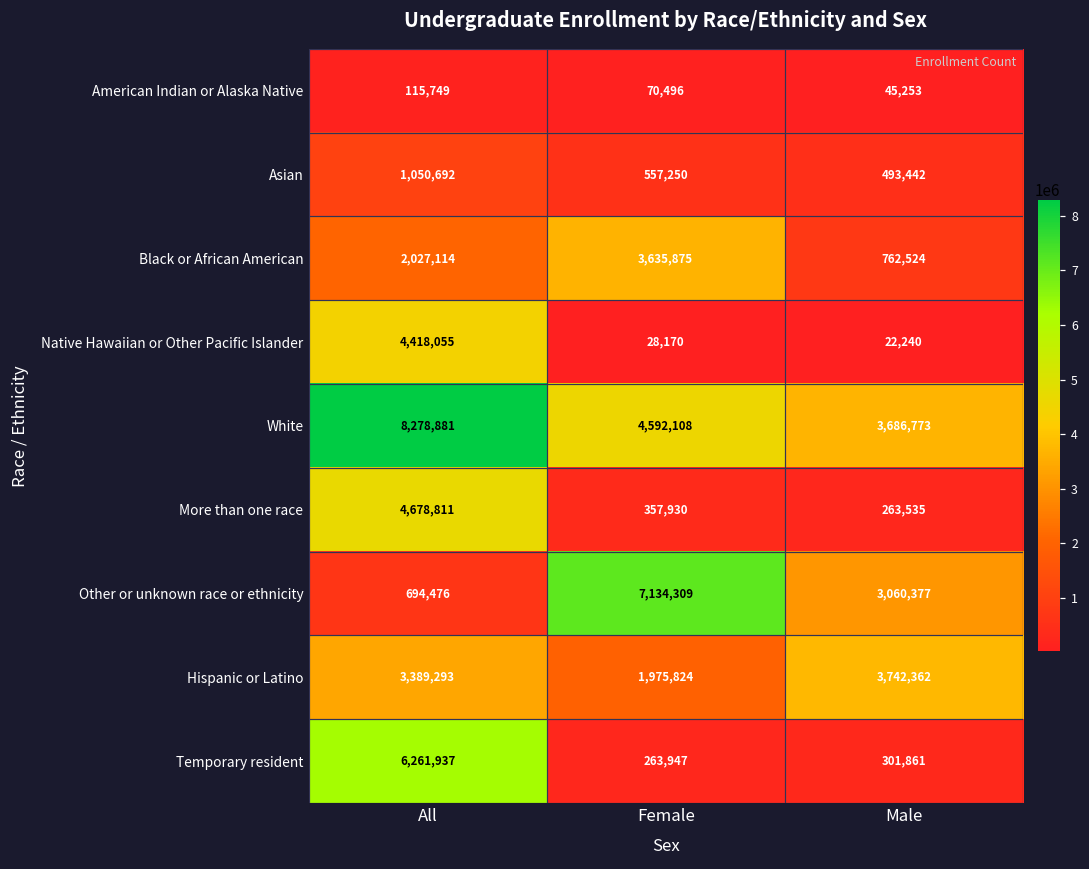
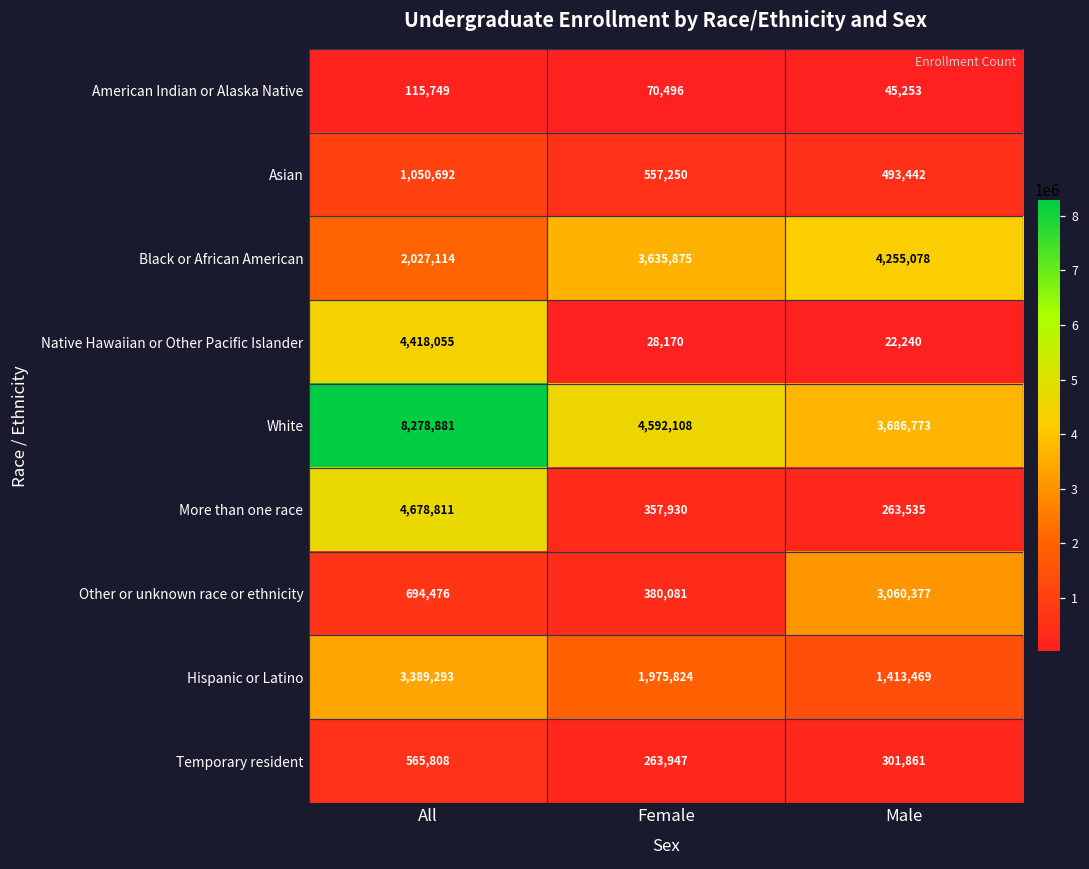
  {
    "American Indian or Alaska Native": {
      "All": "115,749",
      "Female": "70,496"
    },
    "Asian": {
      "All": "1,050,692",
      "Female": "557,250",
      "Male": "493,442"
    },
    "Black or African American": {
      "All": "2,027,114",
      "Female": "3,635,875",
-     "Male": "762,524"
+     "Male": "4,255,078"
    },
    "Native Hawaiian or Other Pacific Islander": {
      "All": "4,418,055",
      "Female": "28,170",
      "Male": "22,240"
    },
    "White": {
      "All": "8,278,881",
      "Female": "4,592,108",
      "Male": "3,686,773"
    },
    "More than one race": {
      "All": "4,678,811",
      "Female": "357,930",
      "Male": "263,535"
    },
    "Other or unknown race or ethnicity": {
      "All": "694,476",
-     "Female": "7,134,309",
+     "Female": "380,081",
      "Male": "3,060,377"
    },
    "Hispanic or Latino": {
      "All": "3,389,293",
      "Female": "1,975,824",
-     "Male": "3,742,362"
+     "Male": "1,413,469"
    },
    "Temporary resident": {
-     "All": "6,261,937",
+     "All": "565,808",
      "Female": "263,947",
      "Male": "301,861"
    }
  }
